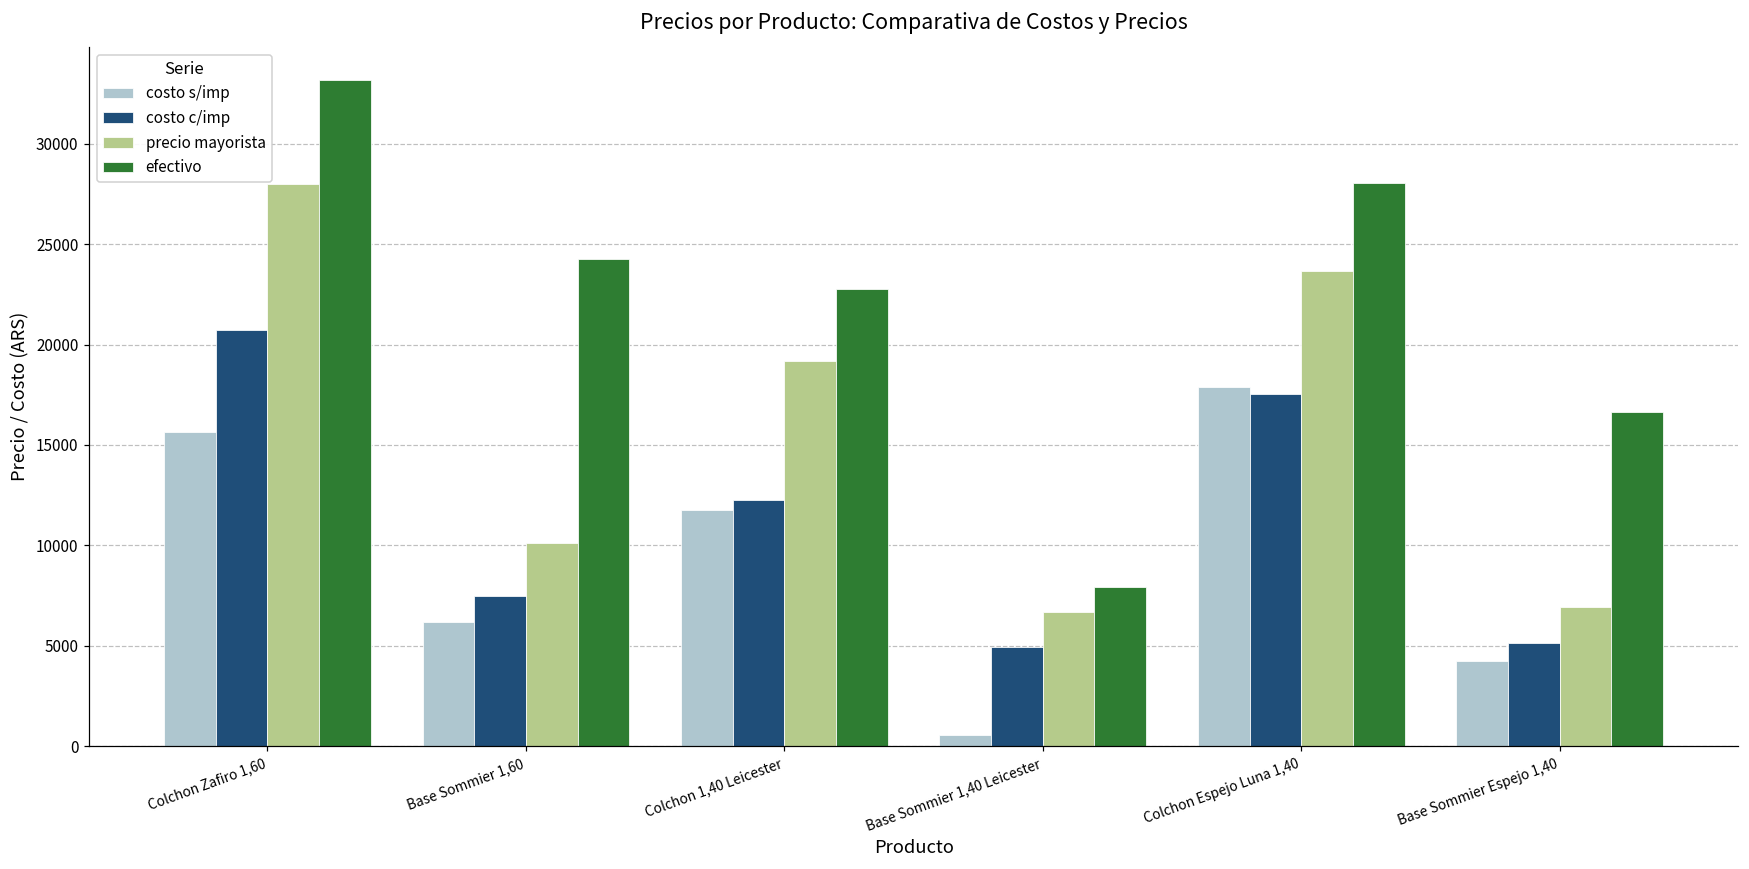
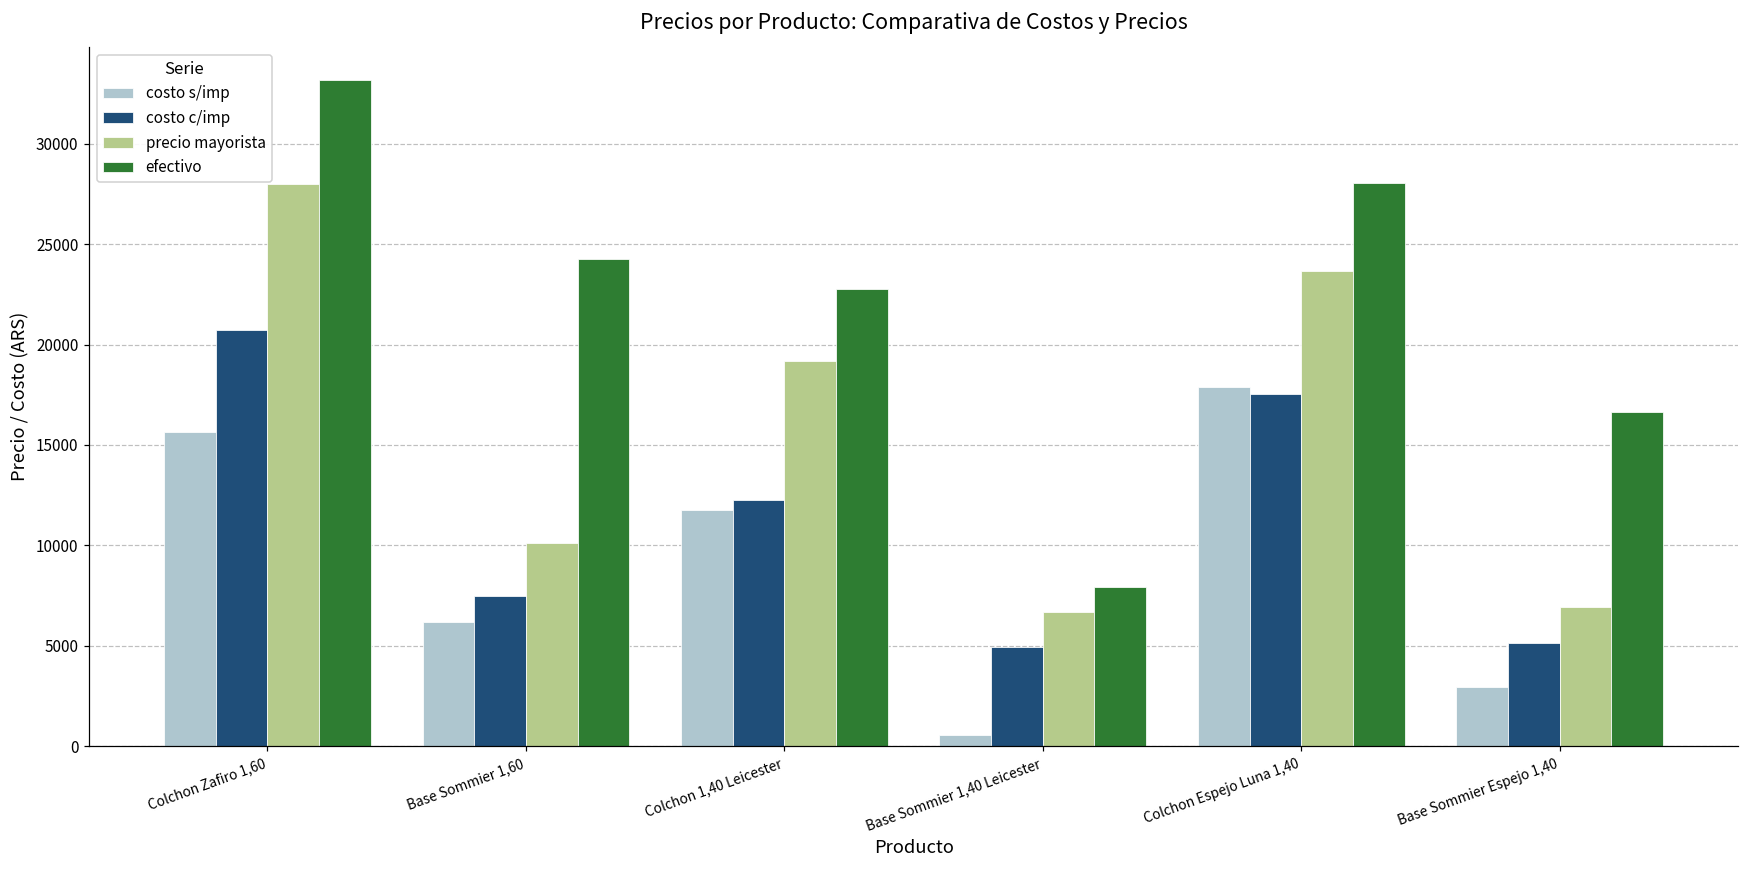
  {
    "costo s/imp": {
      "Colchon Zafiro 1,60": 15600,
      "Base Sommier 1,60": 6200,
      "Colchon 1,40 Leicester": 11800,
      "Base Sommier 1,40 Leicester": 600,
      "Colchon Espejo Luna 1,40": 17900,
-     "Base Sommier Espejo 1,40": 4200
+     "Base Sommier Espejo 1,40": 2900
    },
    "costo c/imp": {
      "Colchon Zafiro 1,60": 20700,
      "Base Sommier 1,60": 7500,
      "Colchon 1,40 Leicester": 12200,
      "Base Sommier 1,40 Leicester": 5000,
      "Colchon Espejo Luna 1,40": 17500,
      "Base Sommier Espejo 1,40": 5100
    },
    "precio mayorista": {
      "Colchon Zafiro 1,60": 28000,
      "Base Sommier 1,60": 10100,
      "Colchon 1,40 Leicester": 19200,
      "Base Sommier 1,40 Leicester": 6700,
      "Colchon Espejo Luna 1,40": 23700,
      "Base Sommier Espejo 1,40": 6900
    },
    "efectivo": {
      "Colchon Zafiro 1,60": 33200,
      "Base Sommier 1,60": 24300,
      "Colchon 1,40 Leicester": 22800,
      "Base Sommier 1,40 Leicester": 7900,
      "Colchon Espejo Luna 1,40": 28100,
      "Base Sommier Espejo 1,40": 16600
    }
  }
